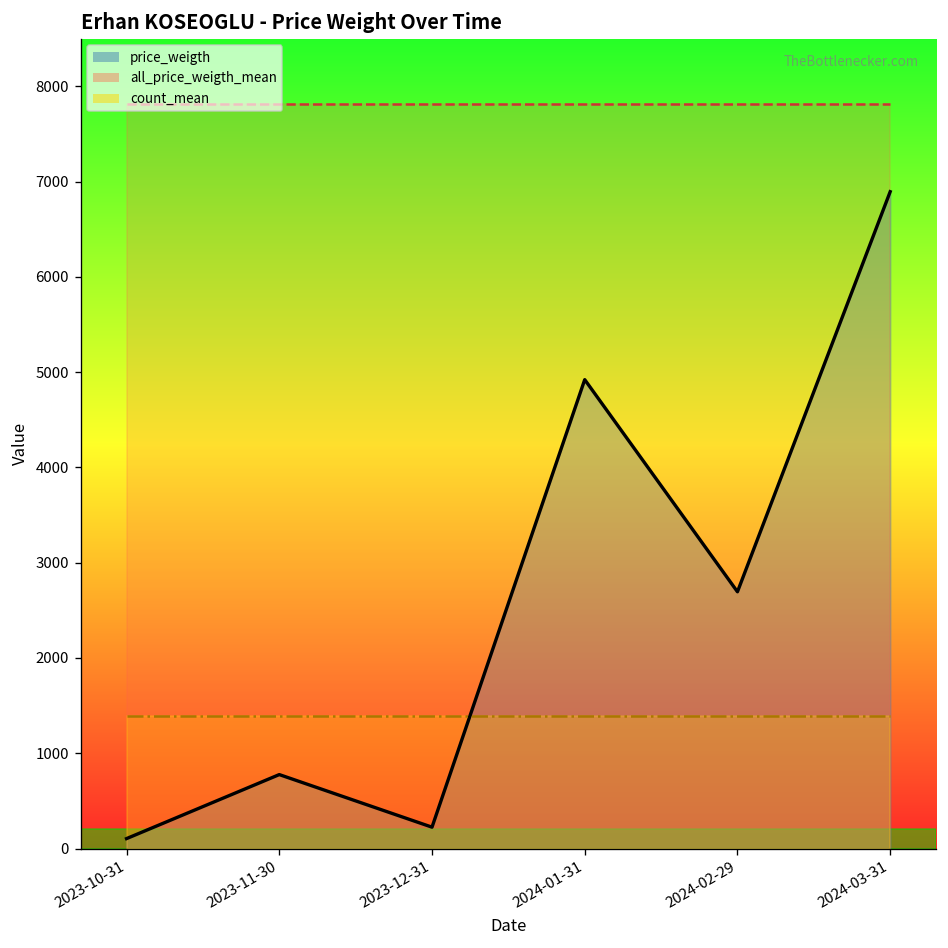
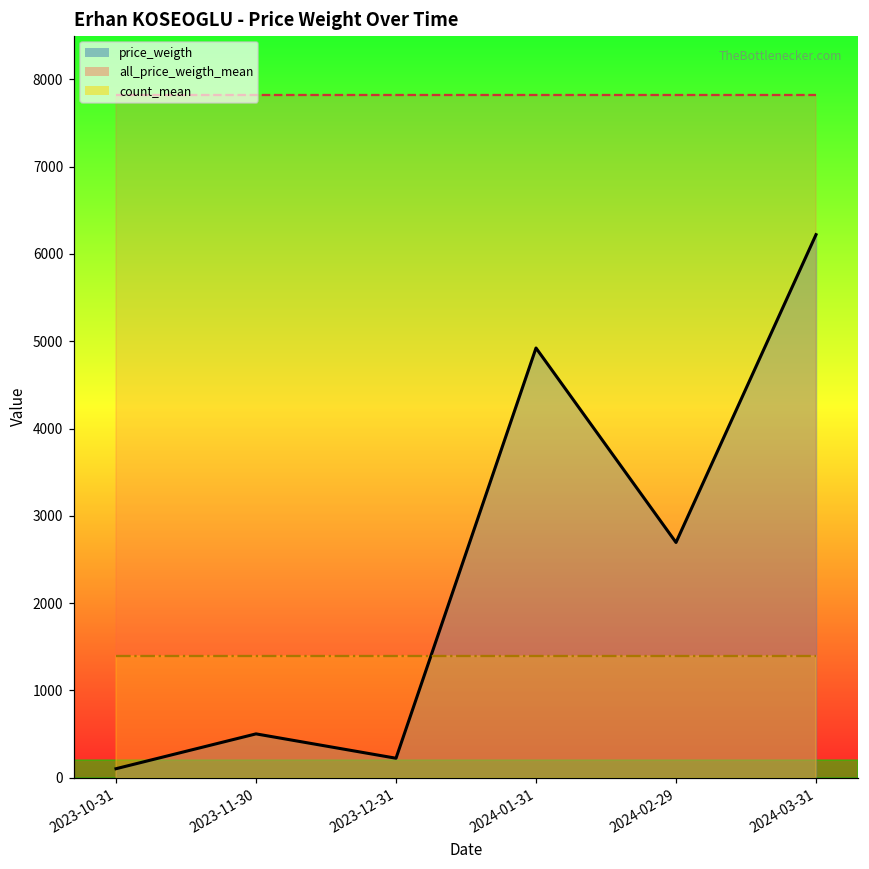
  {
    "price_weigth": {
-     "2023-11-30": 800,
+     "2023-11-30": 500,
      "2023-12-31": 200,
      "2024-01-31": 4900,
      "2024-02-29": 2700,
-     "2024-03-31": 6900
+     "2024-03-31": 6200
    }
  }
